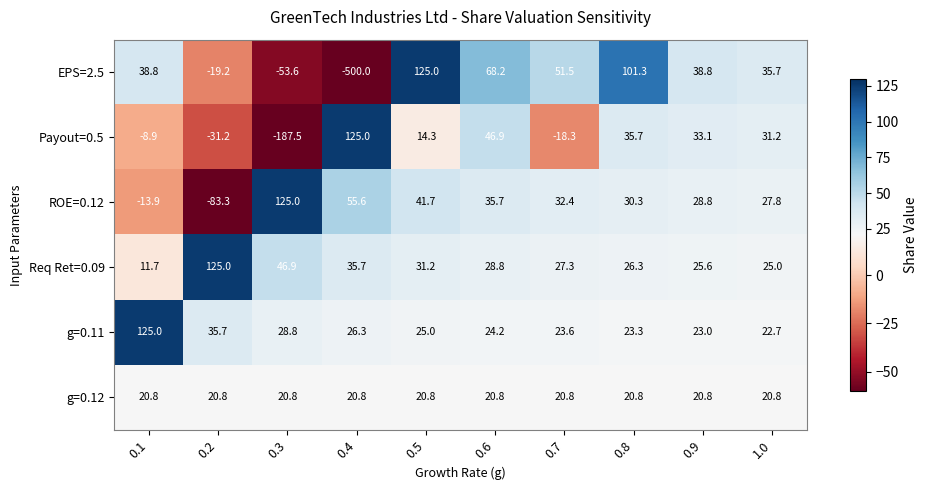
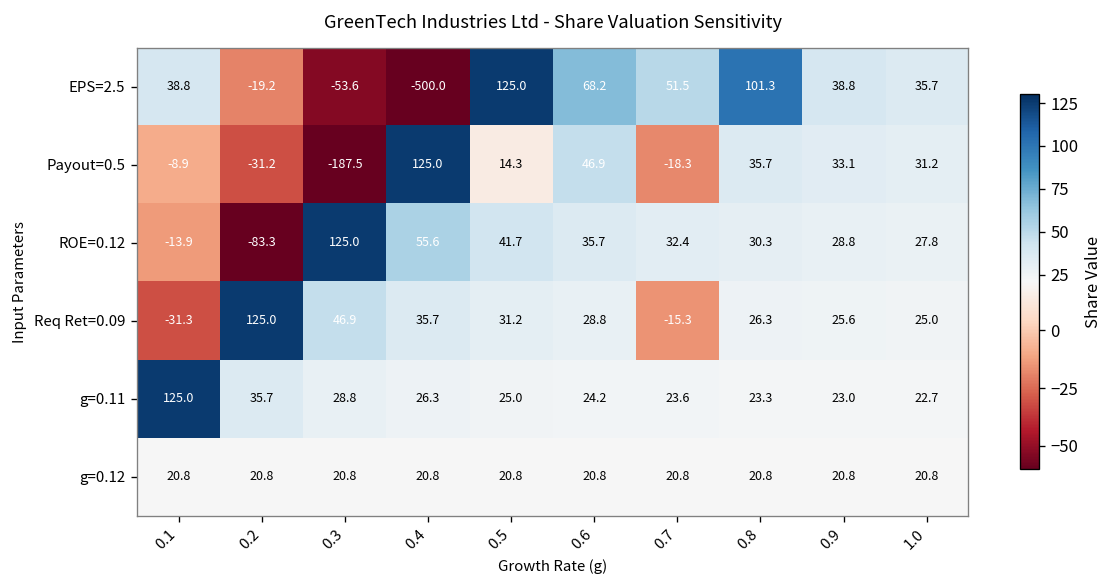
  {
    "EPS=2.5": {
      "0.1": 38.8,
      "0.2": -19.2,
      "0.3": -53.6,
      "0.4": -500.0,
      "0.5": 125.0,
      "0.6": 68.2,
      "0.7": 51.5,
      "0.8": 101.3,
      "0.9": 38.8,
      "1.0": 35.7
    },
    "Payout=0.5": {
      "0.1": -8.9,
      "0.2": -31.2,
      "0.3": -187.5,
      "0.4": 125.0,
      "0.5": 14.3,
      "0.6": 46.9,
      "0.7": -18.3,
      "0.8": 35.7,
      "0.9": 33.1,
      "1.0": 31.2
    },
    "ROE=0.12": {
      "0.1": -13.9,
      "0.2": -83.3,
      "0.3": 125.0,
      "0.4": 55.6,
      "0.5": 41.7,
      "0.6": 35.7,
      "0.7": 32.4,
      "0.8": 30.3,
      "0.9": 28.8,
      "1.0": 27.8
    },
    "Req Ret=0.09": {
-     "0.1": 11.7,
+     "0.1": -31.3,
      "0.2": 125.0,
      "0.3": 46.9,
      "0.4": 35.7,
      "0.5": 31.2,
      "0.6": 28.8,
-     "0.7": 27.3,
+     "0.7": -15.3,
      "0.8": 26.3,
      "0.9": 25.6,
      "1.0": 25.0
    },
    "g=0.11": {
      "0.1": 125.0,
      "0.2": 35.7,
      "0.3": 28.8,
      "0.4": 26.3,
      "0.5": 25.0,
      "0.6": 24.2,
      "0.7": 23.6,
      "0.8": 23.3,
      "0.9": 23.0,
      "1.0": 22.7
    },
    "g=0.12": {
      "0.1": 20.8,
      "0.2": 20.8,
      "0.3": 20.8,
      "0.4": 20.8,
      "0.5": 20.8,
      "0.6": 20.8,
      "0.7": 20.8,
      "0.8": 20.8,
      "0.9": 20.8,
      "1.0": 20.8
    }
  }
